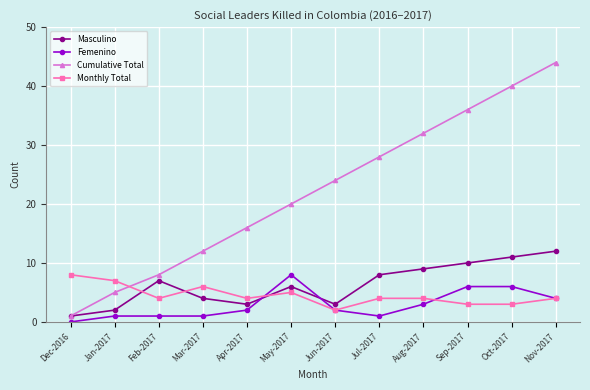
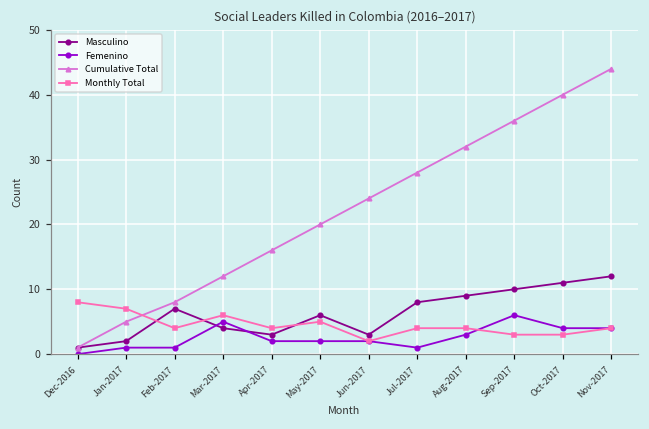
  {
    "Masculino": {
      "Jan-2017": 2,
      "Feb-2017": 7,
      "Mar-2017": 4,
      "Apr-2017": 3,
      "May-2017": 6,
      "Jun-2017": 3,
      "Jul-2017": 8,
      "Aug-2017": 9,
      "Sep-2017": 10,
      "Oct-2017": 11,
      "Nov-2017": 12
    },
    "Femenino": {
      "Dec-2016": 0,
      "Jan-2017": 1,
      "Feb-2017": 1,
-     "Mar-2017": 1,
+     "Mar-2017": 5,
      "Apr-2017": 2,
-     "May-2017": 8,
+     "May-2017": 2,
      "Jul-2017": 1,
      "Aug-2017": 3,
      "Sep-2017": 6,
-     "Oct-2017": 6
+     "Oct-2017": 4
    }
  }
